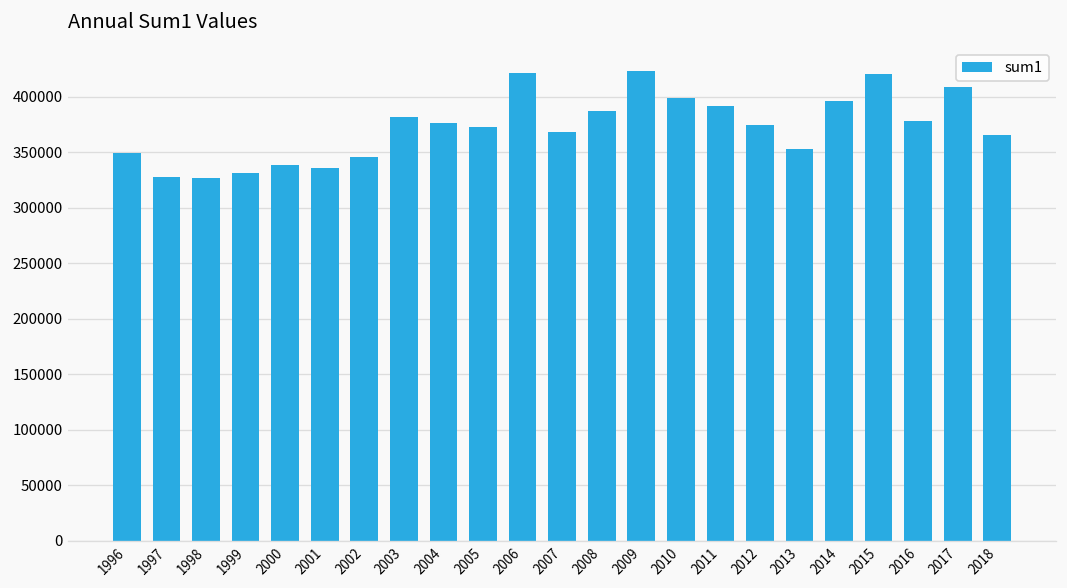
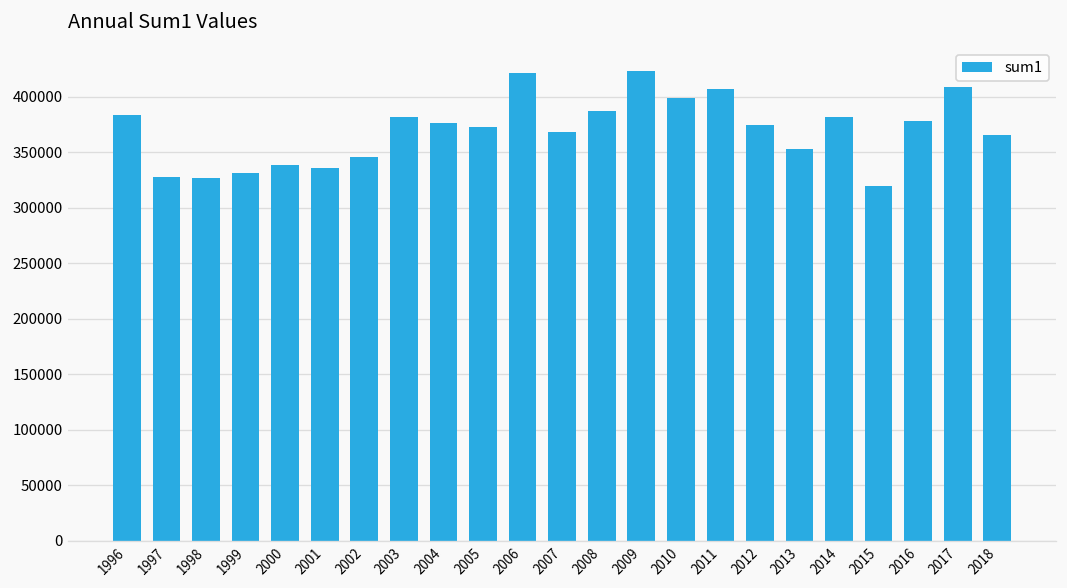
  {
-   "1996": 350000,
+   "1996": 380000,
    "1997": 330000,
    "1998": 330000,
    "1999": 330000,
    "2000": 340000,
    "2001": 340000,
    "2002": 350000,
    "2003": 380000,
    "2004": 380000,
    "2005": 370000,
    "2006": 420000,
    "2007": 370000,
    "2008": 390000,
    "2009": 420000,
    "2010": 400000,
-   "2011": 390000,
+   "2011": 410000,
    "2012": 370000,
    "2013": 350000,
-   "2014": 400000,
-   "2015": 420000,
+   "2014": 380000,
+   "2015": 320000,
    "2016": 380000,
    "2017": 410000,
    "2018": 370000
  }
